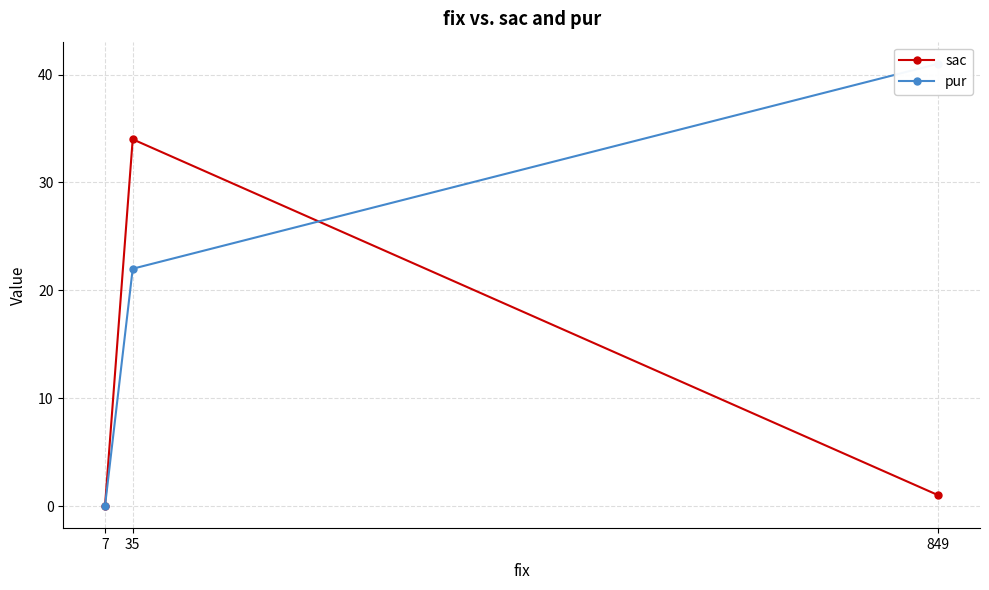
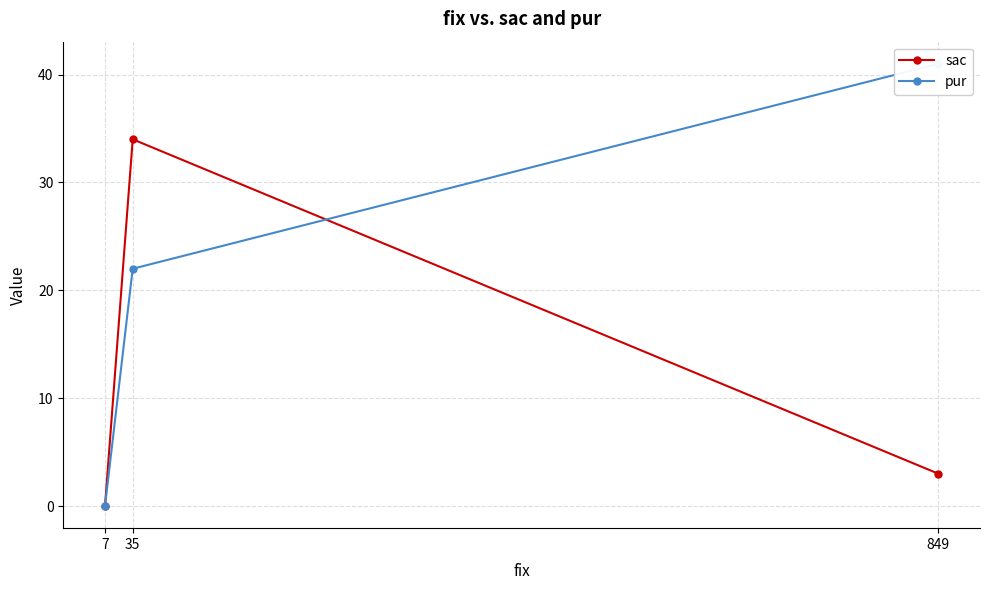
  {
    "sac": {
      "35": 34,
-     "849": 1
+     "849": 3
    },
    "pur": {
      "35": 22
    }
  }
